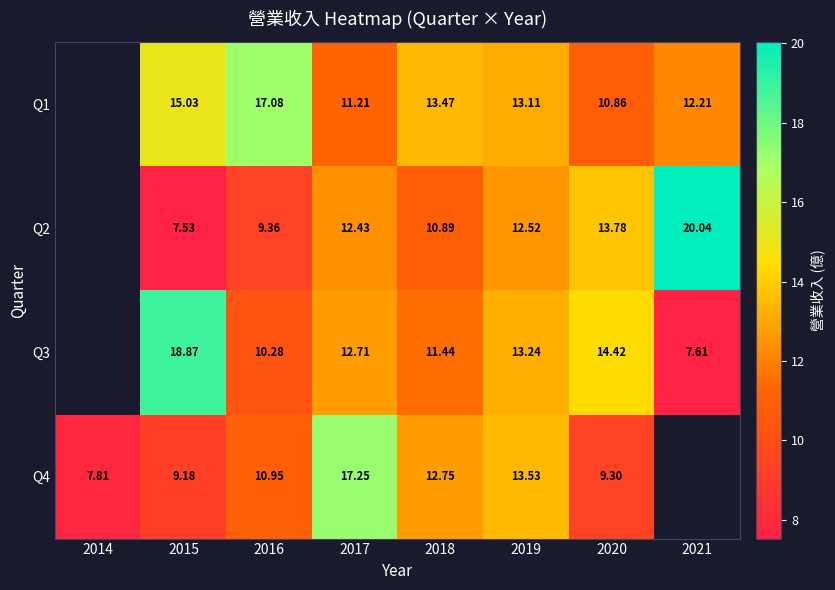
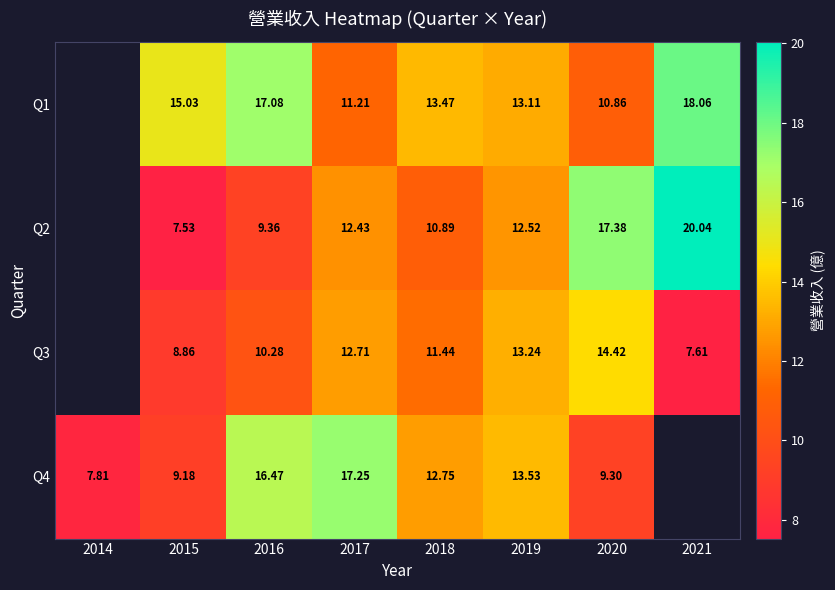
  {
    "Q1": {
      "2015": 15.03,
      "2016": 17.08,
      "2017": 11.21,
      "2018": 13.47,
      "2019": 13.11,
      "2020": 10.86,
-     "2021": 12.21
+     "2021": 18.06
    },
    "Q2": {
      "2015": 7.53,
      "2016": 9.36,
      "2017": 12.43,
      "2018": 10.89,
      "2019": 12.52,
-     "2020": 13.78,
+     "2020": 17.38,
      "2021": 20.04
    },
    "Q3": {
-     "2015": 18.87,
+     "2015": 8.86,
      "2016": 10.28,
      "2017": 12.71,
      "2018": 11.44,
      "2019": 13.24,
      "2020": 14.42,
      "2021": 7.61
    },
    "Q4": {
      "2014": 7.81,
      "2015": 9.18,
-     "2016": 10.95,
+     "2016": 16.47,
      "2017": 17.25,
      "2018": 12.75,
      "2019": 13.53,
      "2020": 9.30
    }
  }
